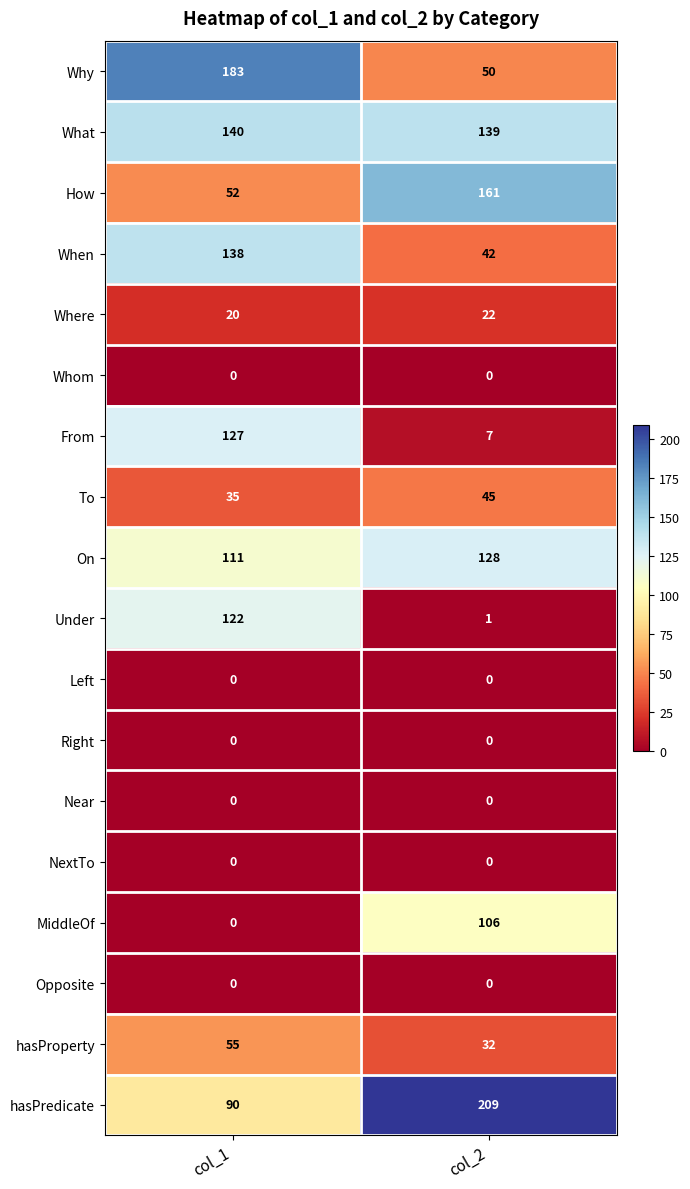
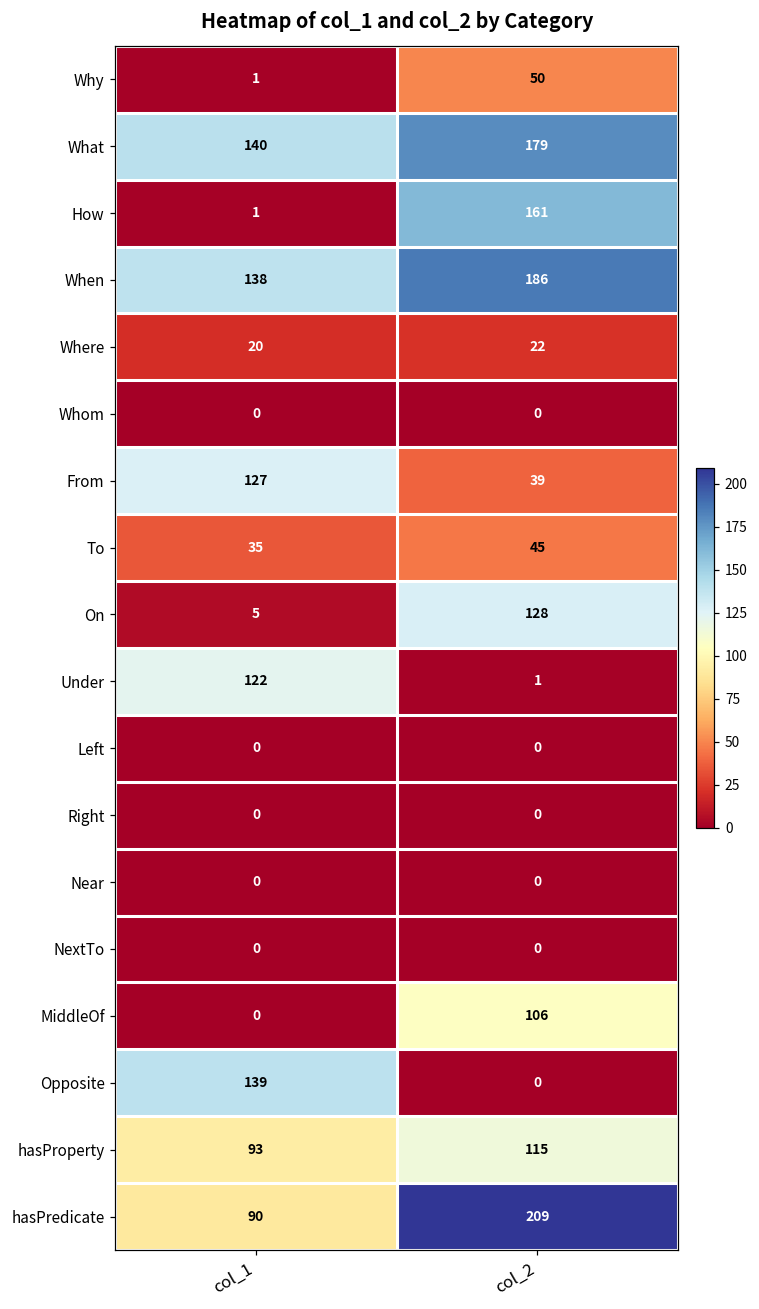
  {
    "Why": {
-     "col_1": 183,
+     "col_1": 1,
      "col_2": 50
    },
    "What": {
      "col_1": 140,
-     "col_2": 139
+     "col_2": 179
    },
    "How": {
-     "col_1": 52,
+     "col_1": 1,
      "col_2": 161
    },
    "When": {
      "col_1": 138,
-     "col_2": 42
+     "col_2": 186
    },
    "Where": {
      "col_1": 20,
      "col_2": 22
    },
    "Whom": {
      "col_1": 0,
      "col_2": 0
    },
    "From": {
      "col_1": 127,
-     "col_2": 7
+     "col_2": 39
    },
    "To": {
      "col_1": 35,
      "col_2": 45
    },
    "On": {
-     "col_1": 111,
+     "col_1": 5,
      "col_2": 128
    },
    "Under": {
      "col_1": 122,
      "col_2": 1
    },
    "Left": {
      "col_1": 0,
      "col_2": 0
    },
    "Right": {
      "col_1": 0,
      "col_2": 0
    },
    "Near": {
      "col_1": 0,
      "col_2": 0
    },
    "NextTo": {
      "col_1": 0,
      "col_2": 0
    },
    "MiddleOf": {
      "col_1": 0,
      "col_2": 106
    },
    "Opposite": {
-     "col_1": 0,
+     "col_1": 139,
      "col_2": 0
    },
    "hasProperty": {
-     "col_1": 55,
-     "col_2": 32
+     "col_1": 93,
+     "col_2": 115
    },
    "hasPredicate": {
      "col_1": 90,
      "col_2": 209
    }
  }
